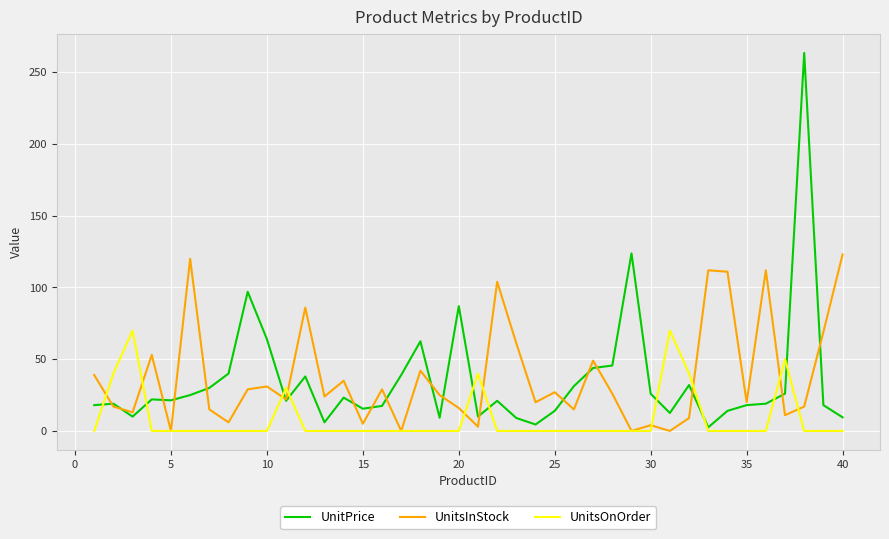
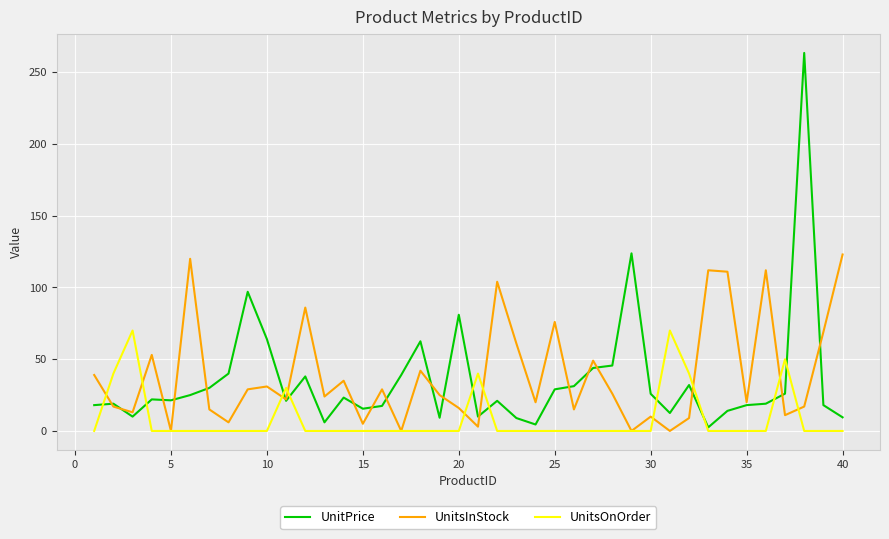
  {
    "UnitPrice": {
      "5": 21,
      "10": 64,
      "15": 16,
-     "20": 87,
-     "25": 14,
+     "20": 81,
+     "25": 29,
      "30": 26,
      "35": 18,
      "40": 10
    },
    "UnitsInStock": {
      "10": 31,
      "15": 5,
      "20": 16,
-     "25": 27,
-     "30": 4,
+     "25": 76,
+     "30": 10,
      "35": 20,
      "40": 123
    },
    "UnitsOnOrder": {
      "10": 0,
      "15": 0,
      "20": 0,
      "25": 0,
      "30": 0,
      "35": 0,
      "40": 0
    }
  }
